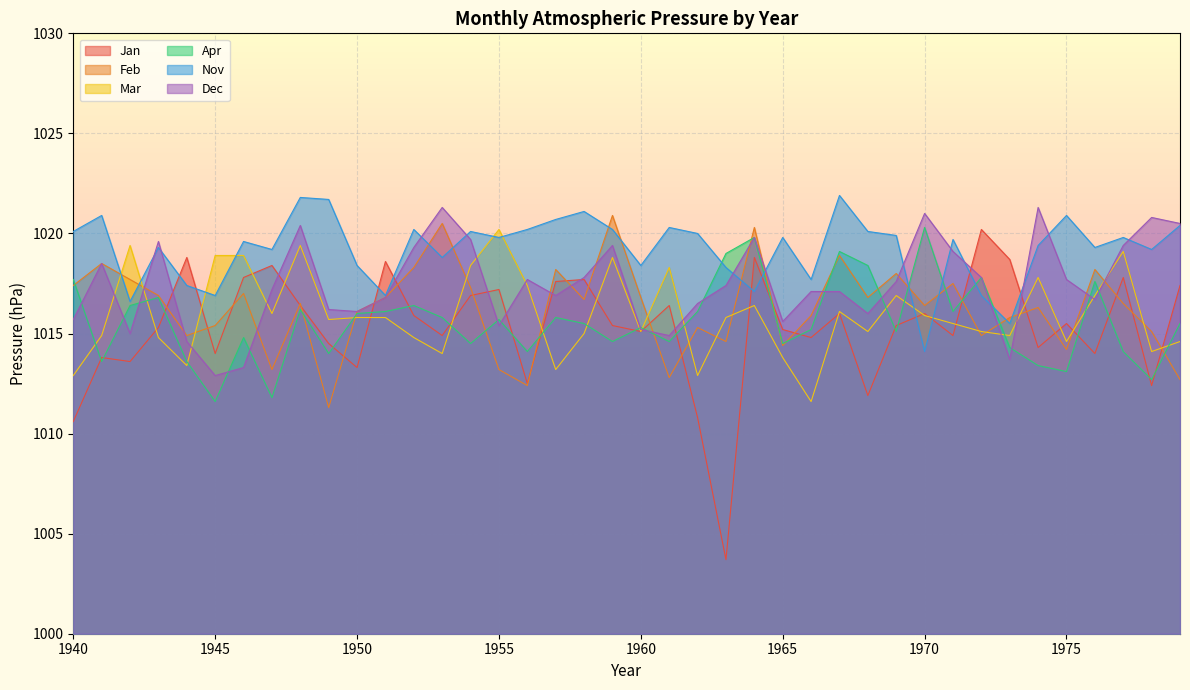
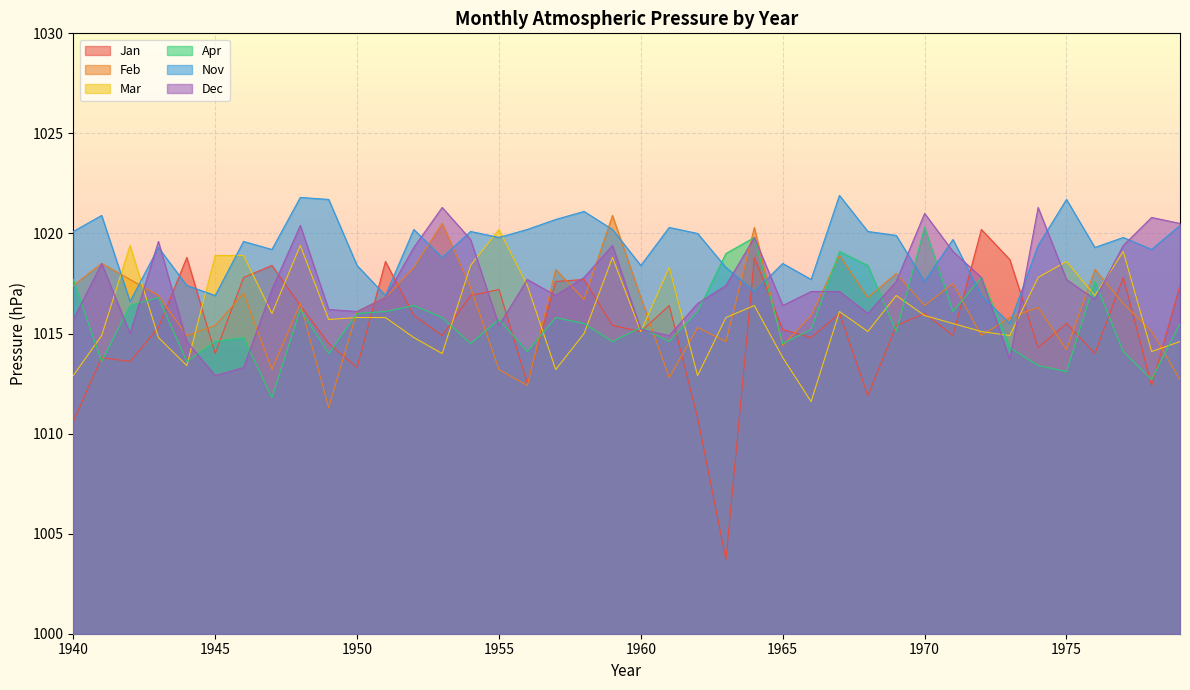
  {
    "Mar": {
      "1940": 1012.9,
      "1945": 1018.9,
      "1950": 1015.8,
      "1955": 1020.2,
      "1965": 1013.8,
-     "1975": 1014.6
+     "1975": 1018.6
    },
    "Apr": {
      "1940": 1017.7,
-     "1945": 1011.6,
+     "1945": 1014.6,
      "1955": 1015.7,
      "1970": 1020.3,
      "1975": 1013.1
    },
    "Nov": {
      "1940": 1020.1,
      "1945": 1016.9,
      "1950": 1018.4,
      "1955": 1019.8,
      "1960": 1018.4,
-     "1965": 1019.8,
-     "1970": 1014.1,
-     "1975": 1020.9
+     "1965": 1018.5,
+     "1970": 1017.6,
+     "1975": 1021.7
    },
    "Dec": {
      "1940": 1015.7,
      "1945": 1012.9,
      "1955": 1015.4,
-     "1965": 1015.6,
+     "1965": 1016.4,
      "1970": 1021.0,
      "1975": 1017.7
    }
  }
